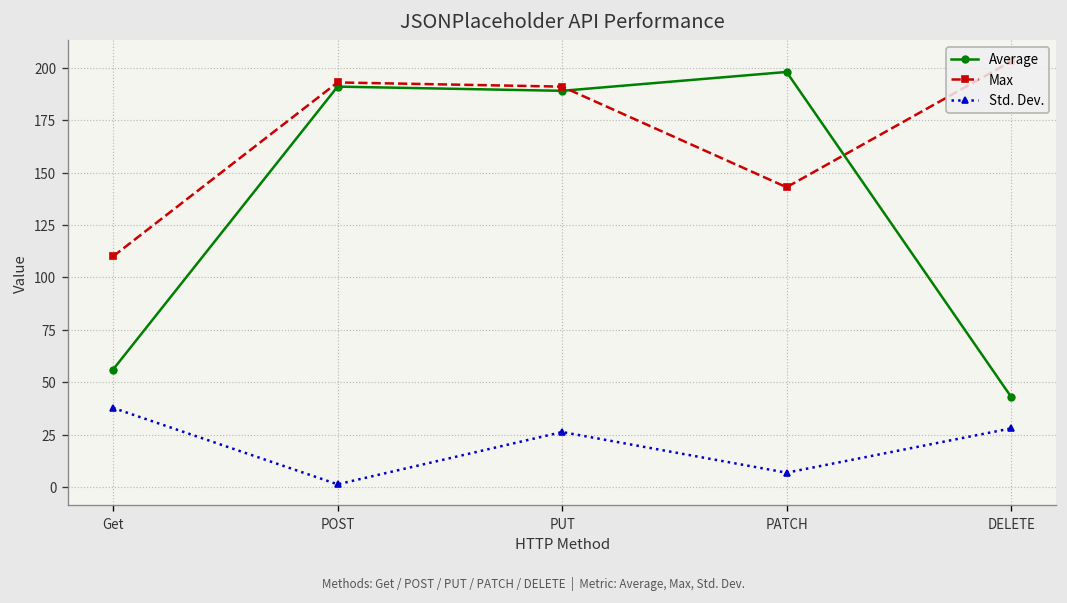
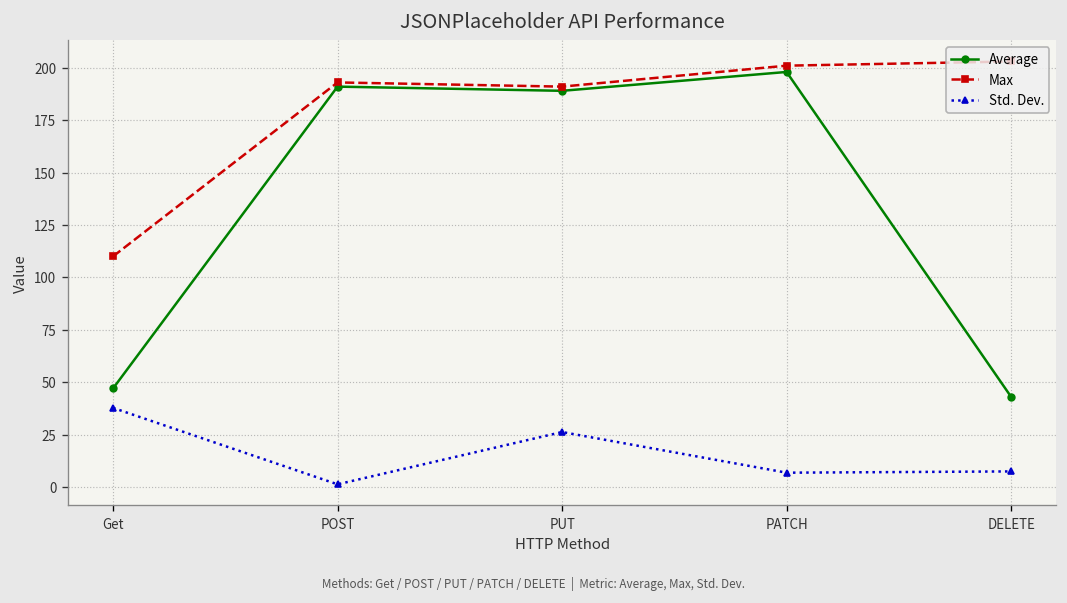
  {
    "Average": {
-     "Get": 56,
+     "Get": 47,
      "POST": 191,
      "PUT": 189,
      "PATCH": 198,
      "DELETE": 43
    },
    "Max": {
      "Get": 110,
      "POST": 193,
      "PUT": 191,
-     "PATCH": 143
+     "PATCH": 201
    },
    "Std. Dev.": {
      "Get": 38,
      "POST": 1,
      "PUT": 26,
      "PATCH": 7,
-     "DELETE": 28
+     "DELETE": 7
    }
  }
